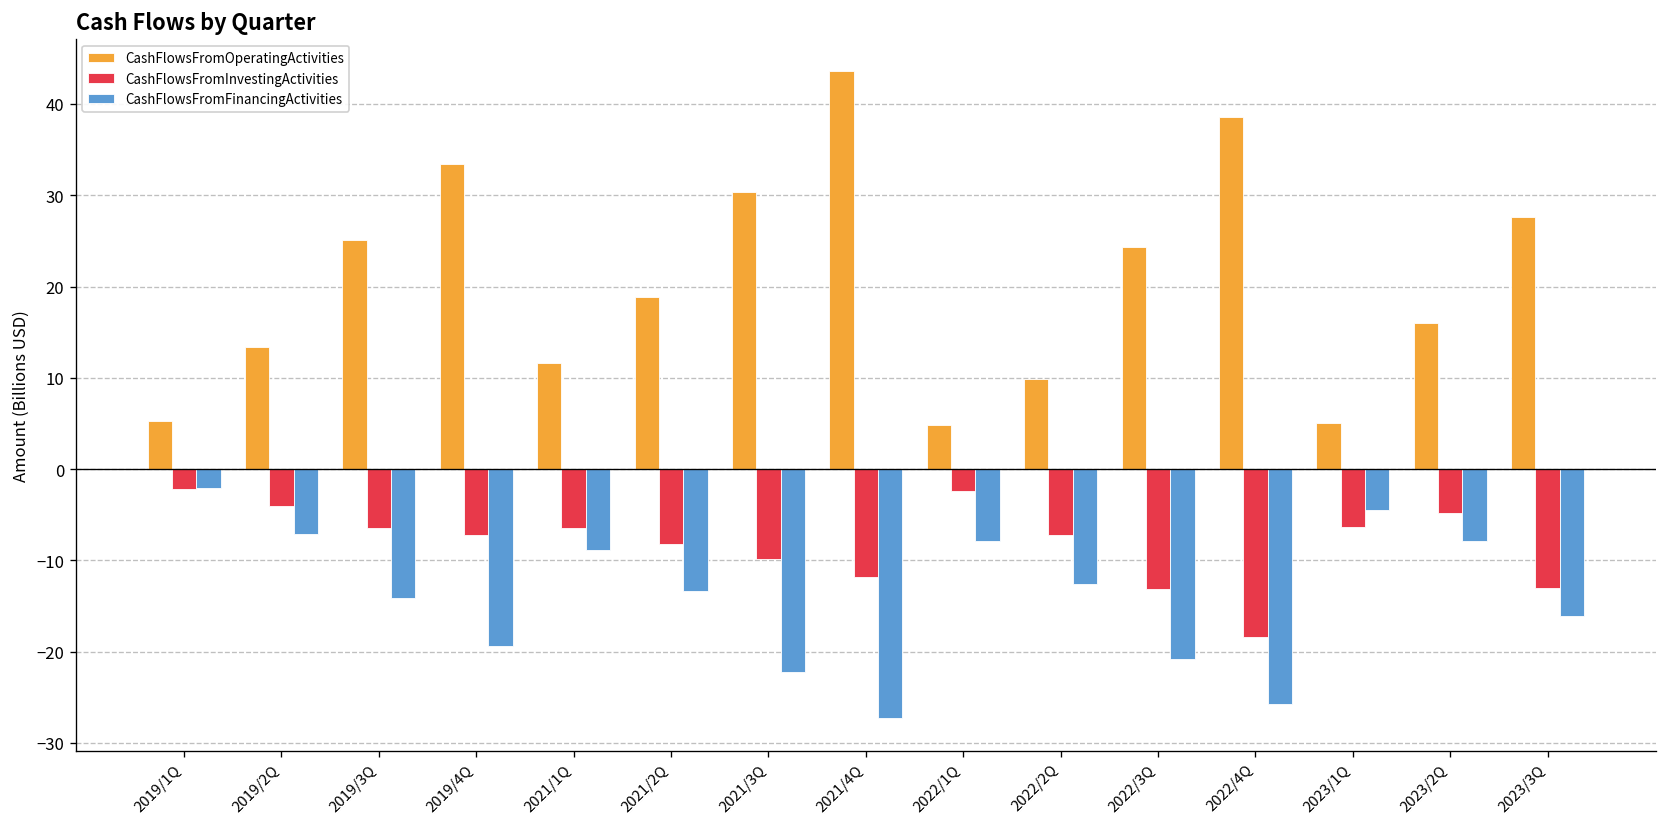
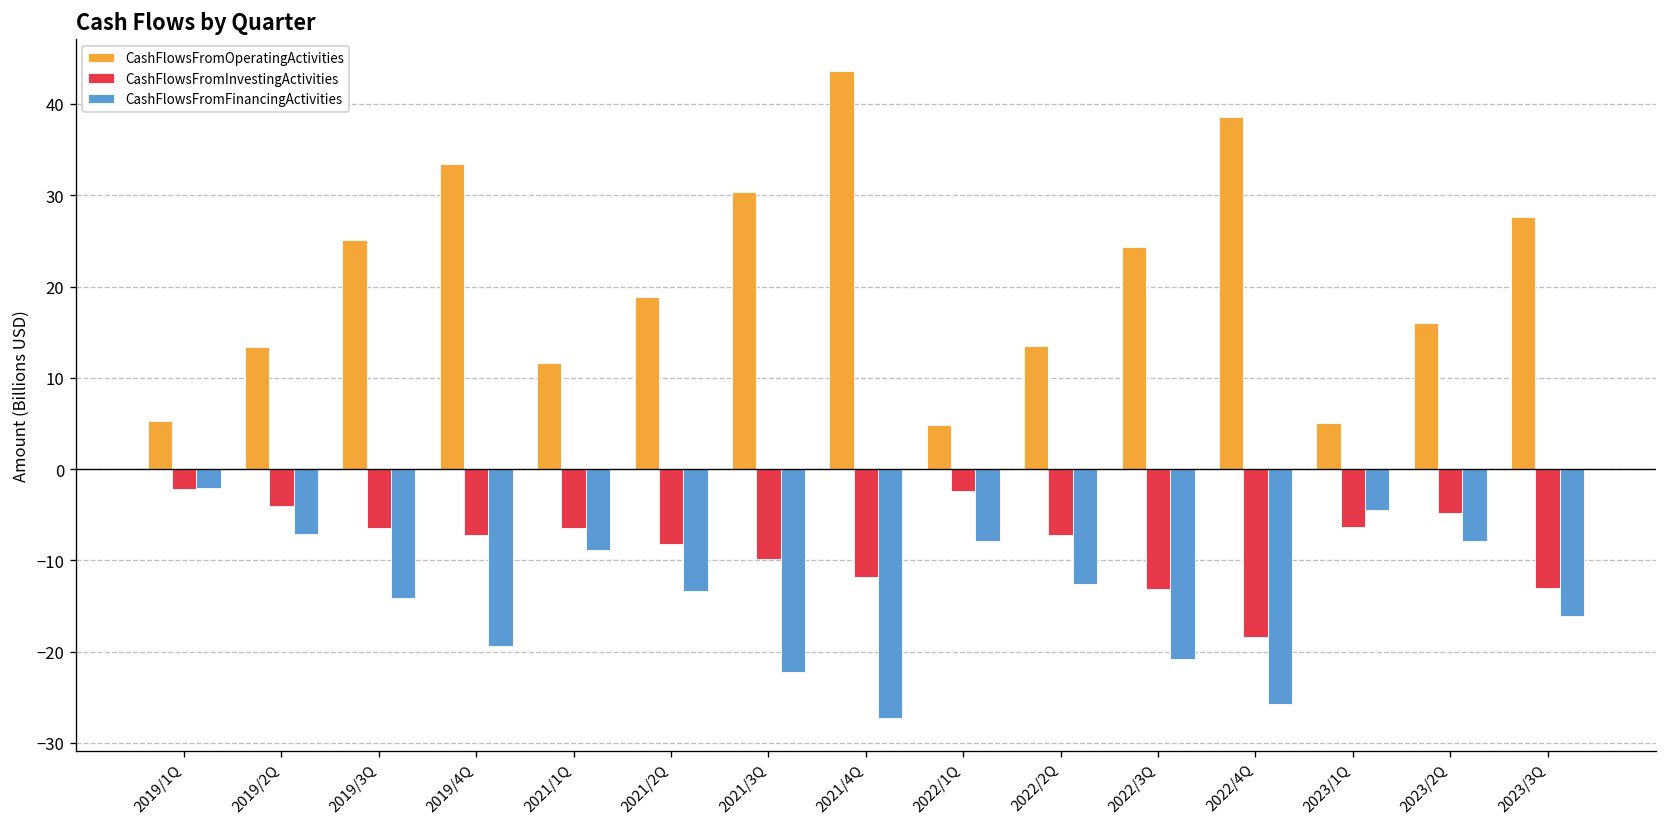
  {
    "CashFlowsFromOperatingActivities": {
      "2019/1Q": 5,
      "2019/2Q": 13,
      "2019/3Q": 25,
      "2019/4Q": 33,
      "2021/1Q": 12,
      "2021/2Q": 19,
      "2021/3Q": 30,
      "2021/4Q": 44,
      "2022/1Q": 5,
-     "2022/2Q": 10,
+     "2022/2Q": 13,
      "2022/3Q": 24,
      "2022/4Q": 39,
      "2023/1Q": 5,
      "2023/2Q": 16,
      "2023/3Q": 28
    },
    "CashFlowsFromInvestingActivities": {
      "2019/1Q": -2,
      "2019/2Q": -4,
      "2019/3Q": -6,
      "2019/4Q": -7,
      "2021/1Q": -6,
      "2021/2Q": -8,
      "2021/3Q": -10,
      "2021/4Q": -12,
      "2022/1Q": -2,
      "2022/2Q": -7,
      "2022/3Q": -13,
      "2022/4Q": -18,
      "2023/1Q": -6,
      "2023/2Q": -5,
      "2023/3Q": -13
    },
    "CashFlowsFromFinancingActivities": {
      "2019/1Q": -2,
      "2019/2Q": -7,
      "2019/3Q": -14,
      "2019/4Q": -19,
      "2021/1Q": -9,
      "2021/2Q": -13,
      "2021/3Q": -22,
      "2021/4Q": -27,
      "2022/1Q": -8,
      "2022/2Q": -13,
      "2022/3Q": -21,
      "2022/4Q": -26,
      "2023/1Q": -5,
      "2023/2Q": -8,
      "2023/3Q": -16
    }
  }
